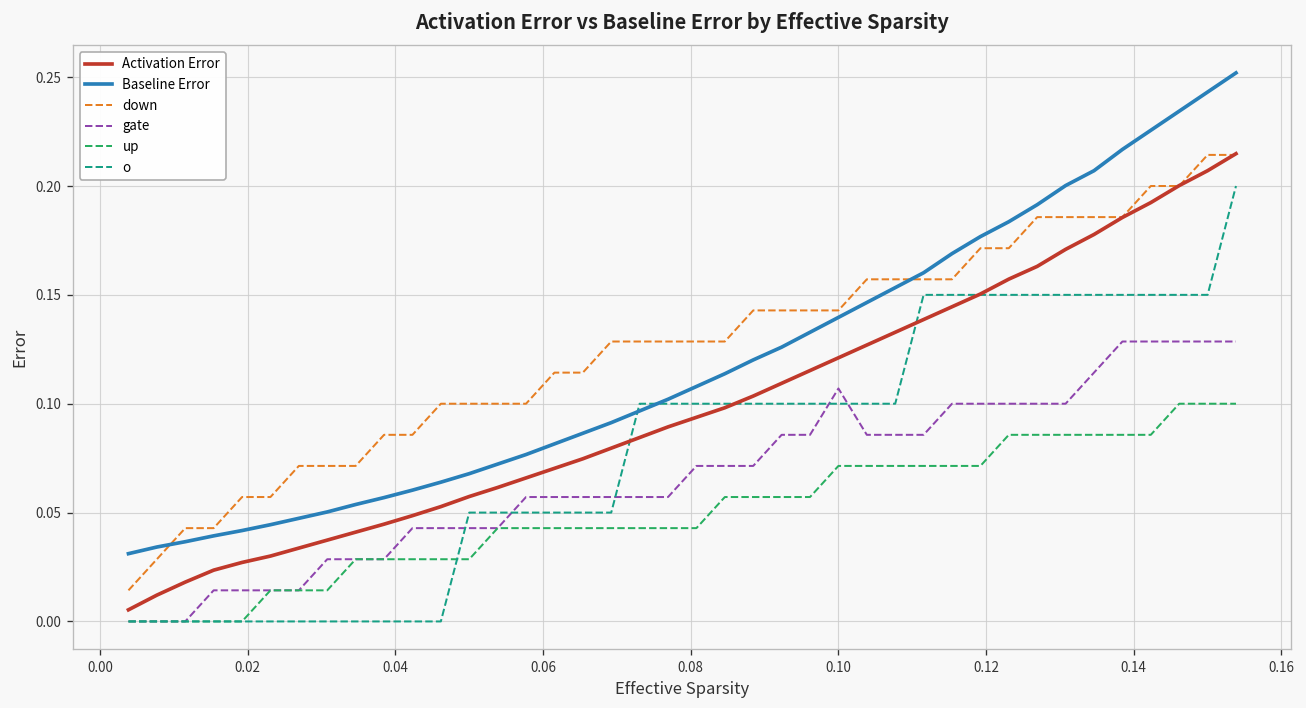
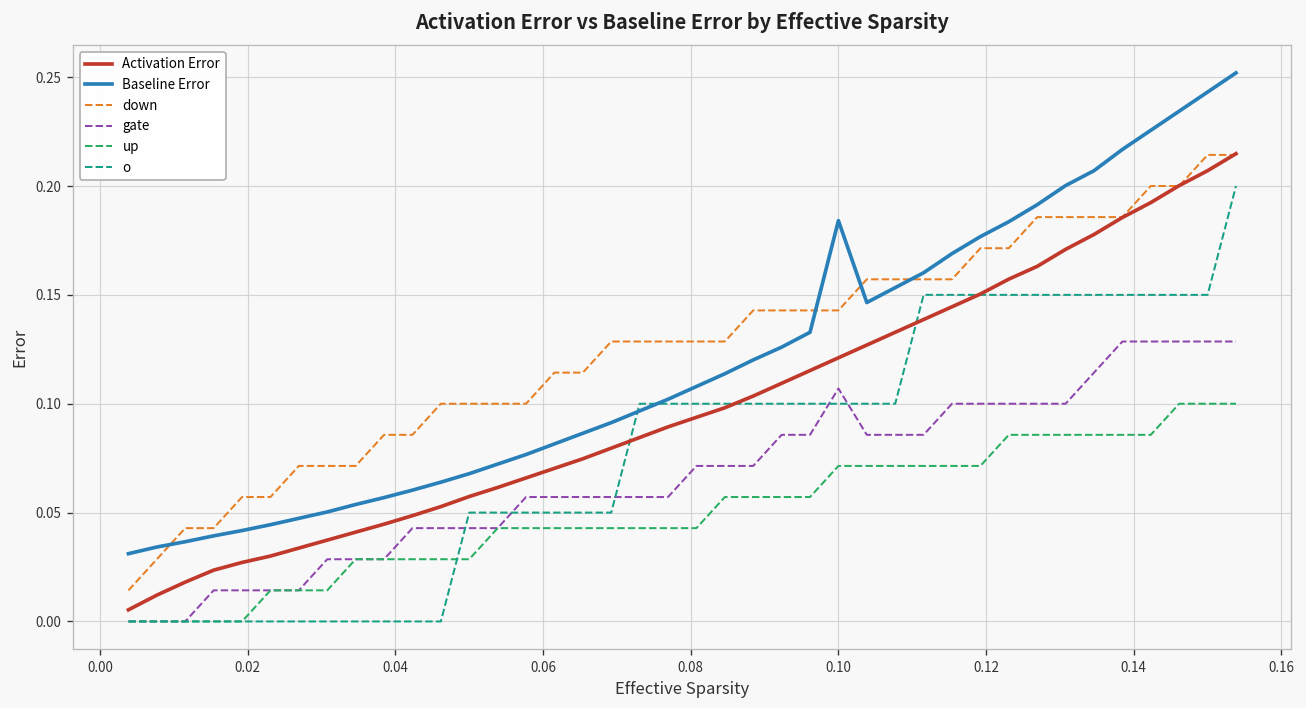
  {
    "Activation Error": {
      "0.10": 0.121
    },
    "Baseline Error": {
-     "0.10": 0.140
+     "0.10": 0.184
    },
    "down": {
      "0.10": 0.143
    },
    "gate": {
      "0.10": 0.107
    }
  }
